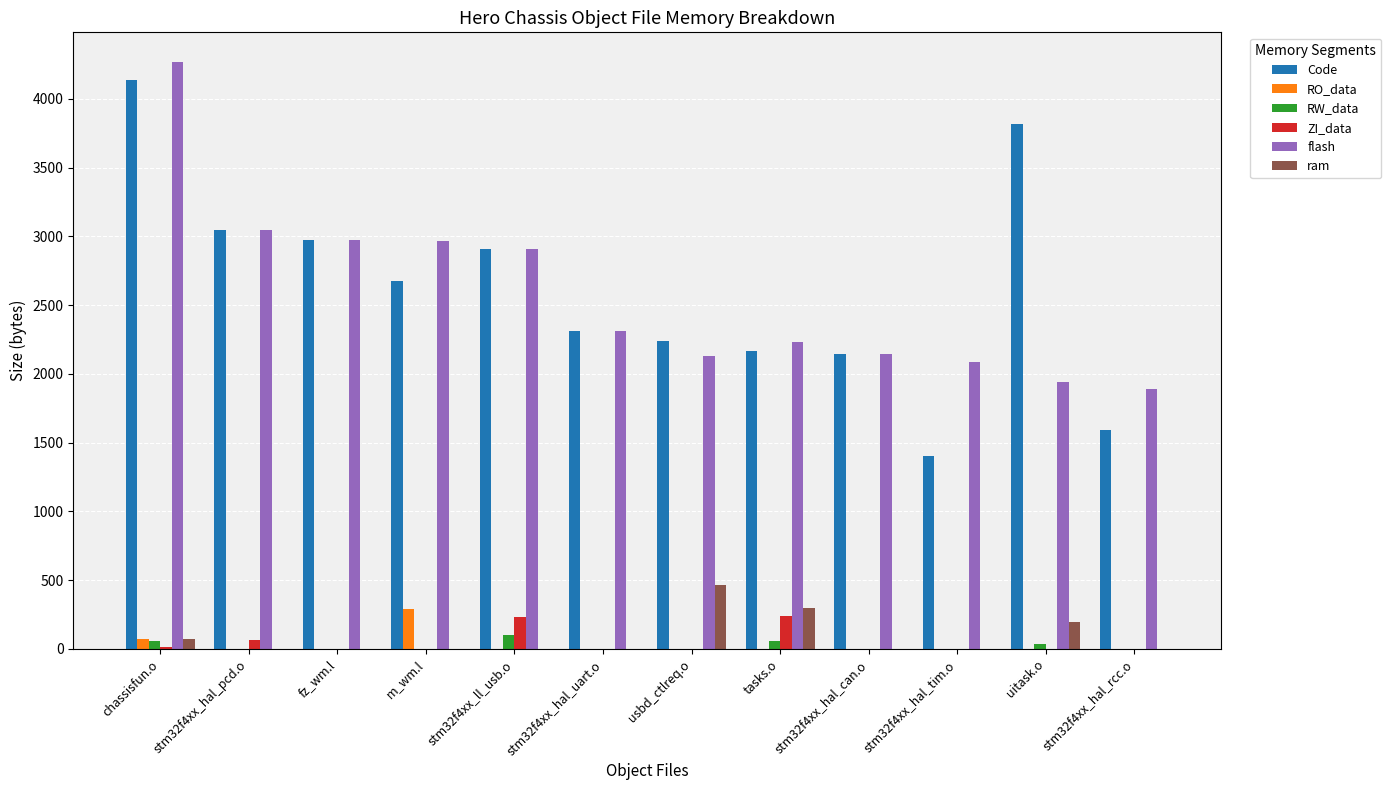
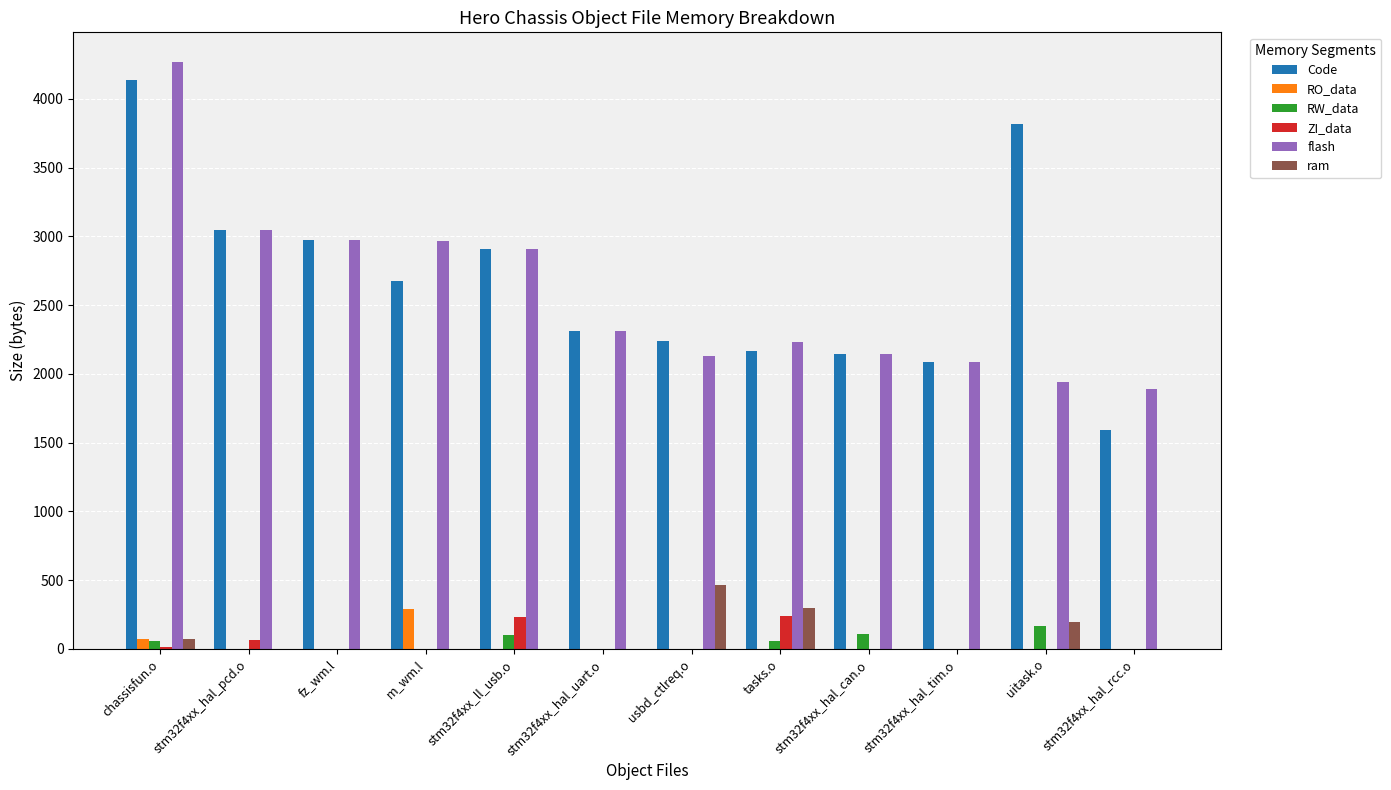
  {
    "Code": {
      "chassisfun.o": 4140,
      "stm32f4xx_hal_pcd.o": 3040,
      "fz_wm.l": 2980,
      "m_wm.l": 2680,
      "stm32f4xx_ll_usb.o": 2910,
      "stm32f4xx_hal_uart.o": 2310,
      "usbd_ctlreq.o": 2240,
      "tasks.o": 2170,
      "stm32f4xx_hal_can.o": 2150,
-     "stm32f4xx_hal_tim.o": 1410,
+     "stm32f4xx_hal_tim.o": 2090,
      "uitask.o": 3820,
      "stm32f4xx_hal_rcc.o": 1590
    },
    "RO_data": {
      "chassisfun.o": 70,
      "stm32f4xx_hal_pcd.o": 0,
      "fz_wm.l": 0,
      "m_wm.l": 290,
      "stm32f4xx_ll_usb.o": 0,
      "stm32f4xx_hal_uart.o": 0,
      "usbd_ctlreq.o": 0,
      "tasks.o": 0,
      "stm32f4xx_hal_can.o": 0,
      "stm32f4xx_hal_tim.o": 0,
      "uitask.o": 0,
      "stm32f4xx_hal_rcc.o": 0
    },
    "RW_data": {
      "chassisfun.o": 60,
      "stm32f4xx_hal_pcd.o": 0,
      "fz_wm.l": 0,
      "m_wm.l": 0,
      "stm32f4xx_ll_usb.o": 100,
      "stm32f4xx_hal_uart.o": 0,
      "tasks.o": 60,
-     "stm32f4xx_hal_can.o": 0,
+     "stm32f4xx_hal_can.o": 110,
      "stm32f4xx_hal_tim.o": 0,
-     "uitask.o": 30,
+     "uitask.o": 160,
      "stm32f4xx_hal_rcc.o": 0
    },
    "ZI_data": {
      "stm32f4xx_hal_pcd.o": 70,
      "fz_wm.l": 0,
      "m_wm.l": 0,
      "stm32f4xx_ll_usb.o": 230,
      "stm32f4xx_hal_uart.o": 0,
      "usbd_ctlreq.o": 0,
      "tasks.o": 240,
      "stm32f4xx_hal_can.o": 0,
      "stm32f4xx_hal_tim.o": 0,
      "uitask.o": 0,
      "stm32f4xx_hal_rcc.o": 0
    },
    "flash": {
      "chassisfun.o": 4270,
      "stm32f4xx_hal_pcd.o": 3040,
      "fz_wm.l": 2980,
      "m_wm.l": 2970,
      "stm32f4xx_ll_usb.o": 2910,
      "stm32f4xx_hal_uart.o": 2310,
      "usbd_ctlreq.o": 2130,
      "tasks.o": 2230,
      "stm32f4xx_hal_can.o": 2150,
      "stm32f4xx_hal_tim.o": 2090,
      "uitask.o": 1940,
      "stm32f4xx_hal_rcc.o": 1890
    },
    "ram": {
      "chassisfun.o": 70,
      "stm32f4xx_hal_pcd.o": 0,
      "fz_wm.l": 0,
      "m_wm.l": 0,
      "stm32f4xx_ll_usb.o": 0,
      "stm32f4xx_hal_uart.o": 0,
      "usbd_ctlreq.o": 470,
      "tasks.o": 300,
      "stm32f4xx_hal_can.o": 0,
      "stm32f4xx_hal_tim.o": 0,
      "uitask.o": 200,
      "stm32f4xx_hal_rcc.o": 0
    }
  }
